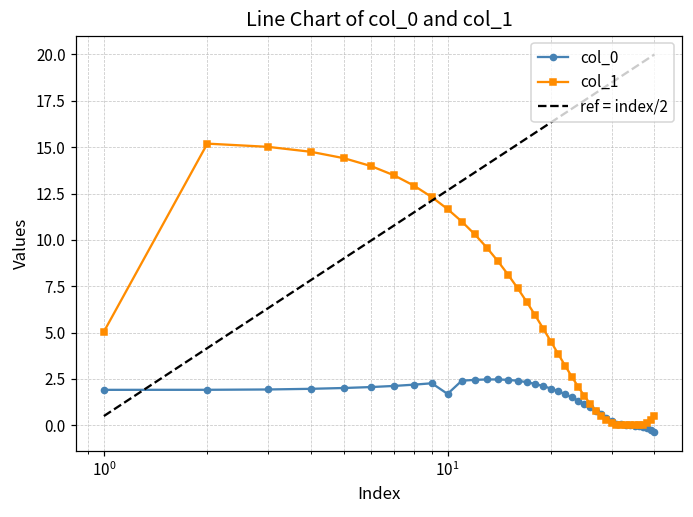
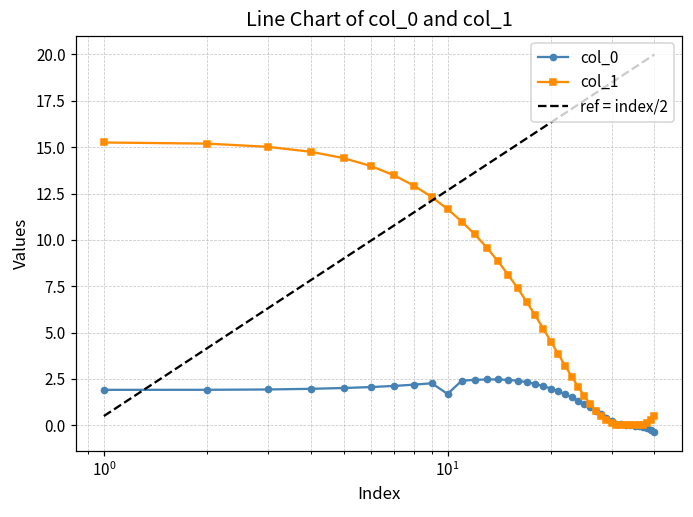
  {
    "col_0": {
      "10^0": 1.9,
      "10^1": 1.7
    },
    "col_1": {
-     "10^0": 5.0,
+     "10^0": 15.3,
      "10^1": 11.7
    },
    "ref = index/2": {
      "10^0": 0.5
    }
  }
